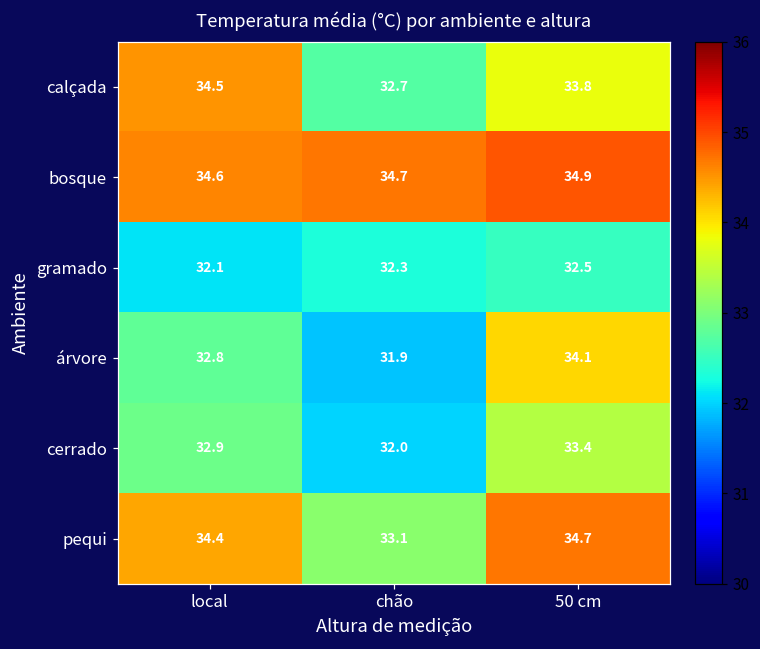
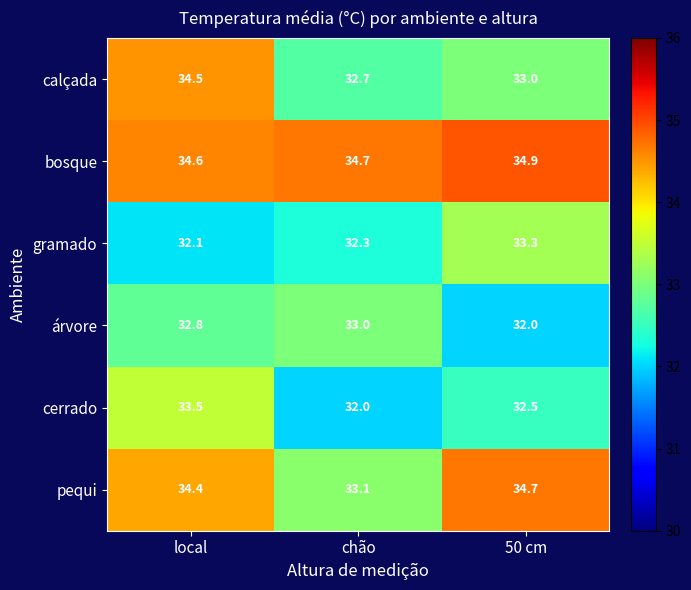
  {
    "calçada": {
      "local": 34.5,
      "chão": 32.7,
-     "50 cm": 33.8
+     "50 cm": 33.0
    },
    "bosque": {
      "local": 34.6,
      "chão": 34.7,
      "50 cm": 34.9
    },
    "gramado": {
      "local": 32.1,
      "chão": 32.3,
-     "50 cm": 32.5
+     "50 cm": 33.3
    },
    "árvore": {
      "local": 32.8,
-     "chão": 31.9,
-     "50 cm": 34.1
+     "chão": 33.0,
+     "50 cm": 32.0
    },
    "cerrado": {
-     "local": 32.9,
+     "local": 33.5,
      "chão": 32.0,
-     "50 cm": 33.4
+     "50 cm": 32.5
    },
    "pequi": {
      "local": 34.4,
      "chão": 33.1,
      "50 cm": 34.7
    }
  }
